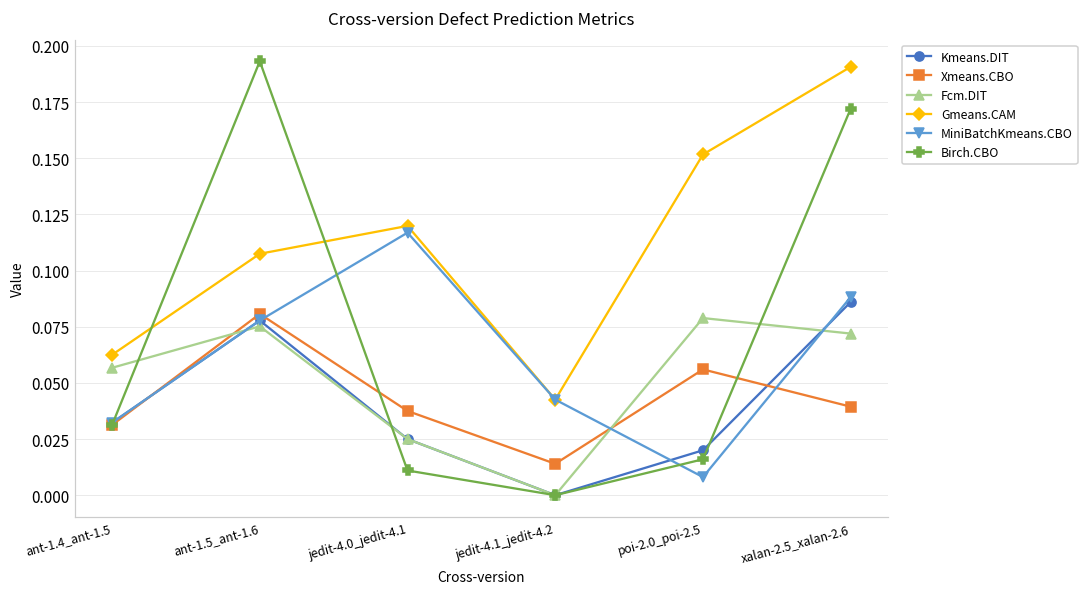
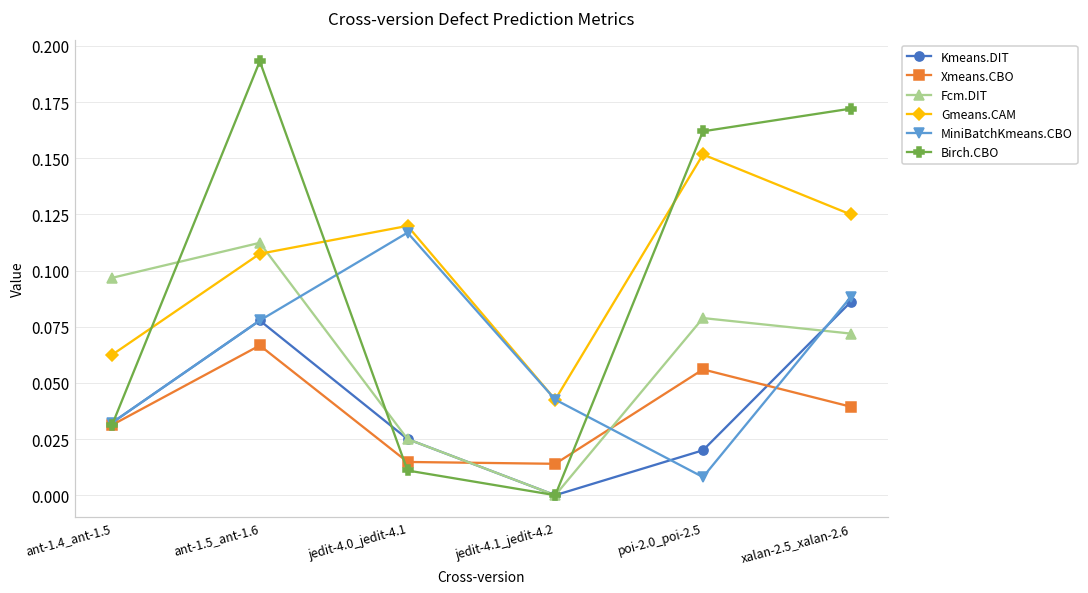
  {
    "Xmeans.CBO": {
-     "ant-1.5_ant-1.6": 0.081,
-     "jedit-4.0_jedit-4.1": 0.038,
+     "ant-1.5_ant-1.6": 0.067,
+     "jedit-4.0_jedit-4.1": 0.015,
      "jedit-4.1_jedit-4.2": 0.014,
      "poi-2.0_poi-2.5": 0.056,
      "xalan-2.5_xalan-2.6": 0.039
    },
    "Fcm.DIT": {
-     "ant-1.4_ant-1.5": 0.057,
-     "ant-1.5_ant-1.6": 0.075,
+     "ant-1.4_ant-1.5": 0.097,
+     "ant-1.5_ant-1.6": 0.112,
      "poi-2.0_poi-2.5": 0.079,
      "xalan-2.5_xalan-2.6": 0.072
    },
    "Gmeans.CAM": {
      "ant-1.4_ant-1.5": 0.063,
      "ant-1.5_ant-1.6": 0.107,
      "jedit-4.0_jedit-4.1": 0.120,
      "poi-2.0_poi-2.5": 0.152,
-     "xalan-2.5_xalan-2.6": 0.191
+     "xalan-2.5_xalan-2.6": 0.125
    },
    "Birch.CBO": {
      "ant-1.5_ant-1.6": 0.193,
      "jedit-4.0_jedit-4.1": 0.011,
-     "poi-2.0_poi-2.5": 0.016,
+     "poi-2.0_poi-2.5": 0.162,
      "xalan-2.5_xalan-2.6": 0.172
    }
  }
